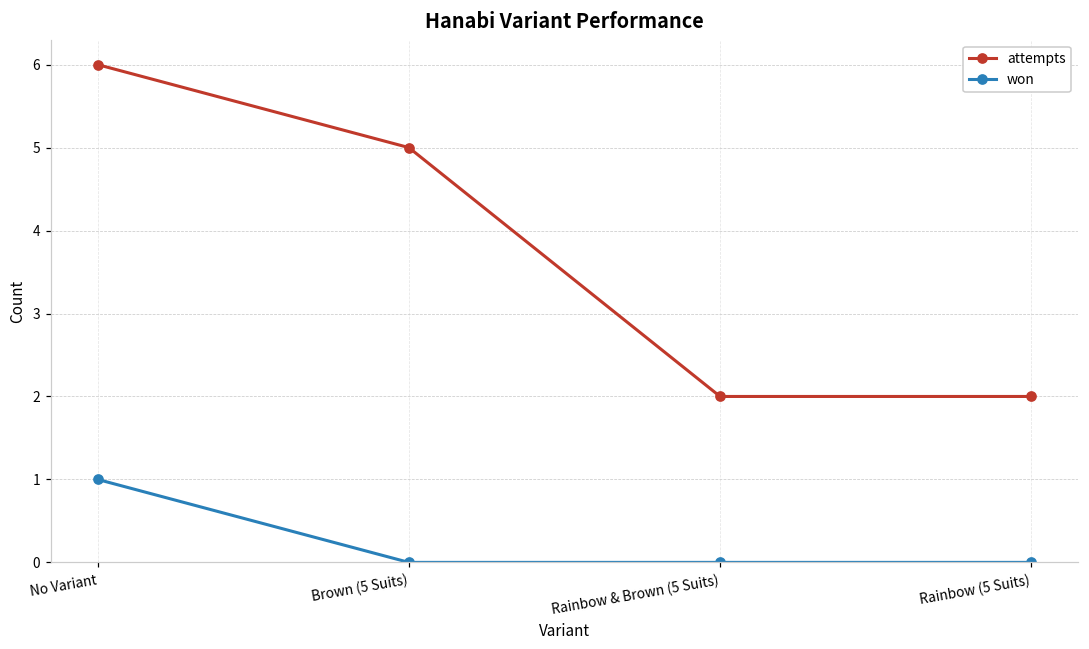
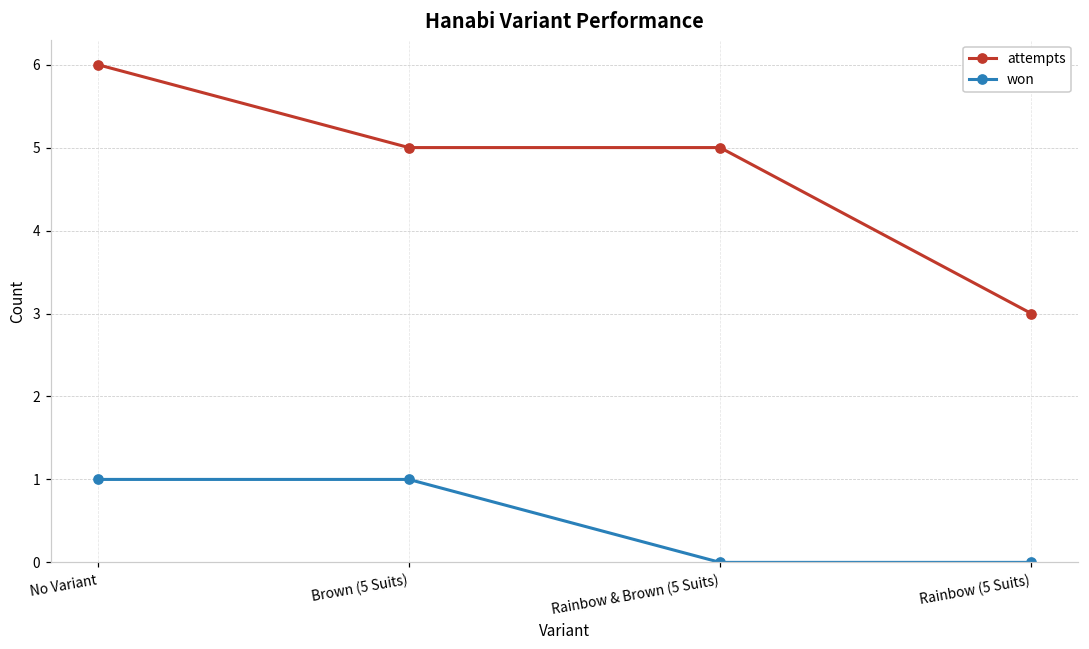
  {
    "attempts": {
      "No Variant": 6,
      "Brown (5 Suits)": 5,
-     "Rainbow & Brown (5 Suits)": 2,
-     "Rainbow (5 Suits)": 2
+     "Rainbow & Brown (5 Suits)": 5,
+     "Rainbow (5 Suits)": 3
    },
    "won": {
      "No Variant": 1,
-     "Brown (5 Suits)": 0,
+     "Brown (5 Suits)": 1,
      "Rainbow & Brown (5 Suits)": 0,
      "Rainbow (5 Suits)": 0
    }
  }
